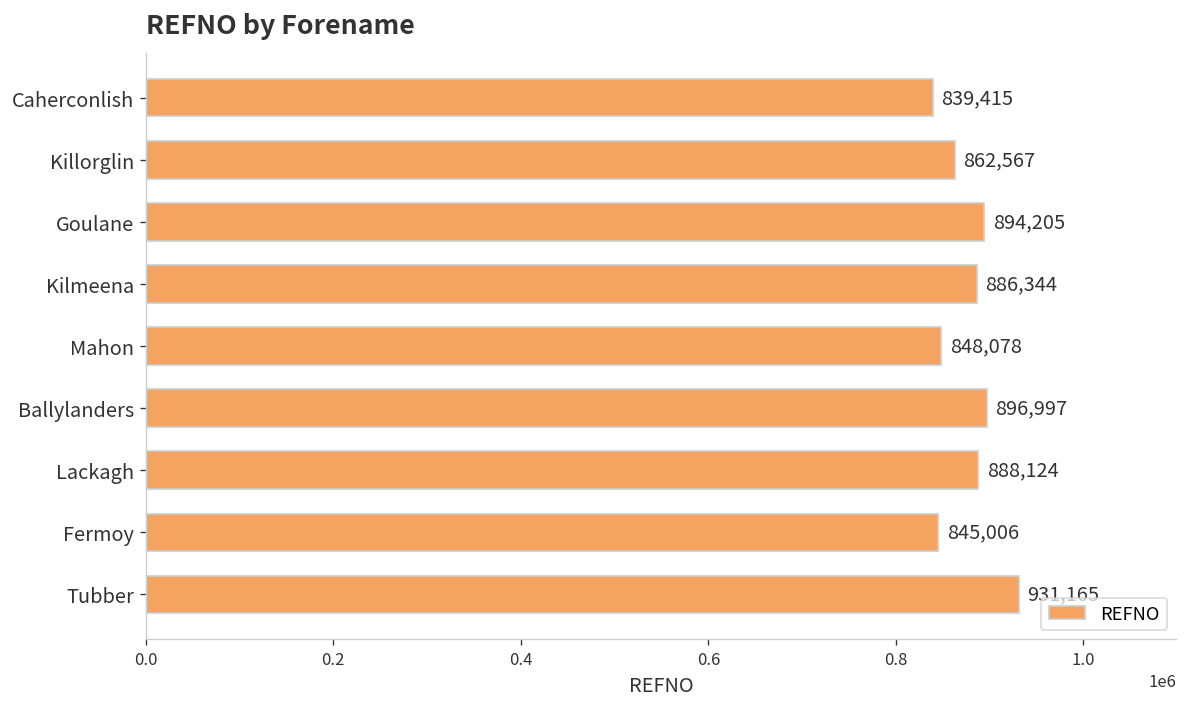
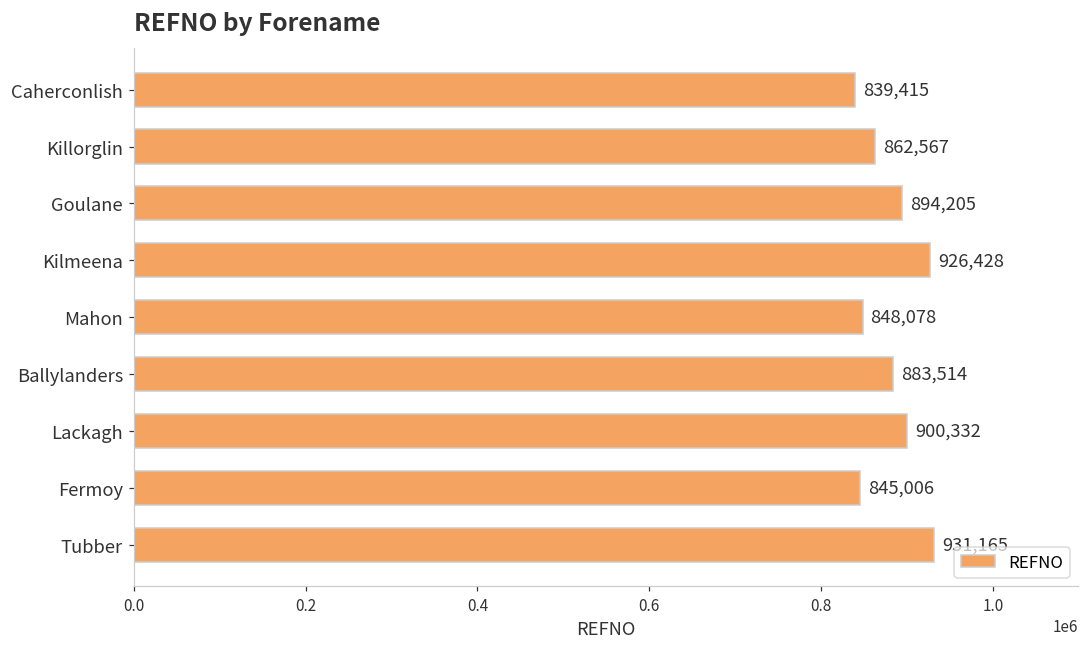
  {
    "Caherconlish": "839,415",
    "Killorglin": "862,567",
    "Goulane": "894,205",
-   "Kilmeena": "886,344",
+   "Kilmeena": "926,428",
    "Mahon": "848,078",
-   "Ballylanders": "896,997",
-   "Lackagh": "888,124",
+   "Ballylanders": "883,514",
+   "Lackagh": "900,332",
    "Fermoy": "845,006"
  }
